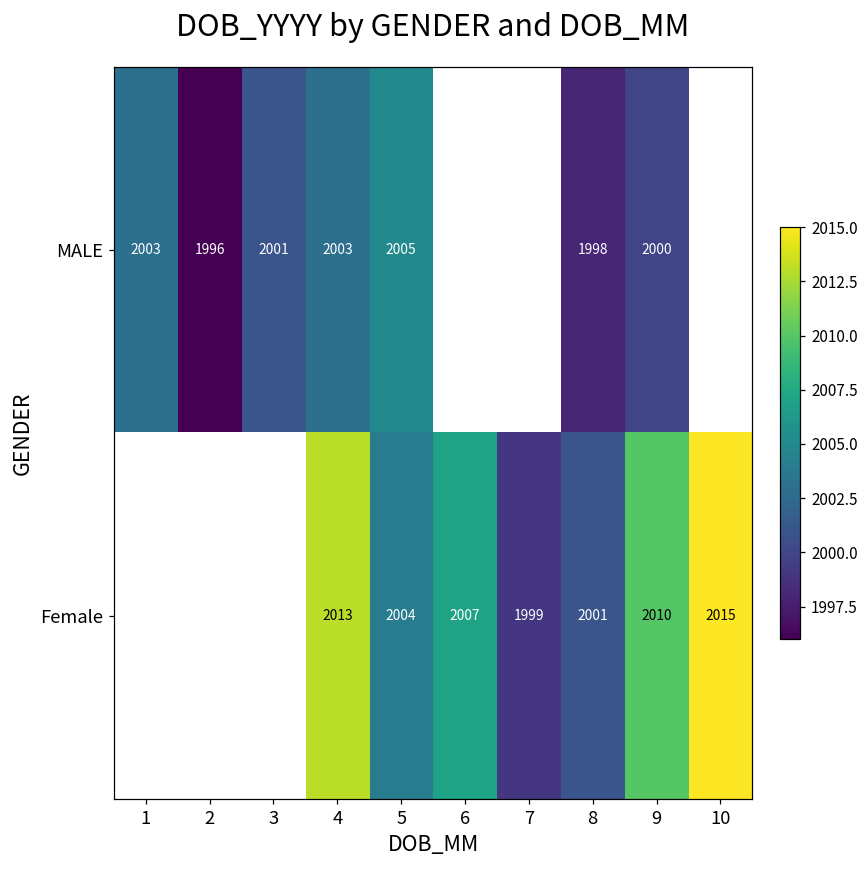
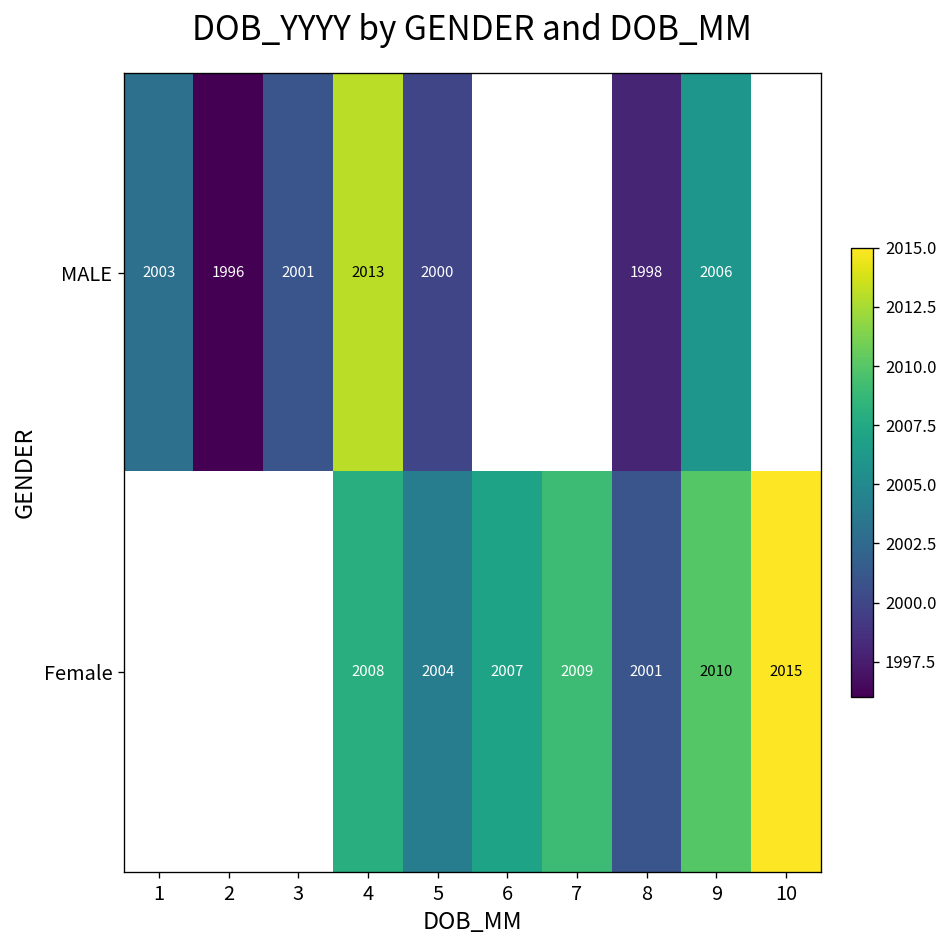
  {
    "MALE": {
      "1": 2003,
      "2": 1996,
      "3": 2001,
-     "4": 2003,
-     "5": 2005,
+     "4": 2013,
+     "5": 2000,
      "8": 1998,
-     "9": 2000
+     "9": 2006
    },
    "Female": {
-     "4": 2013,
+     "4": 2008,
      "5": 2004,
      "6": 2007,
-     "7": 1999,
+     "7": 2009,
      "8": 2001,
      "9": 2010,
      "10": 2015
    }
  }
